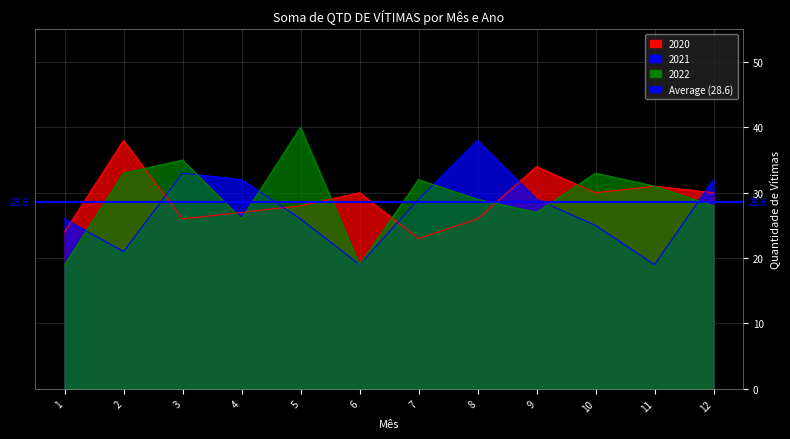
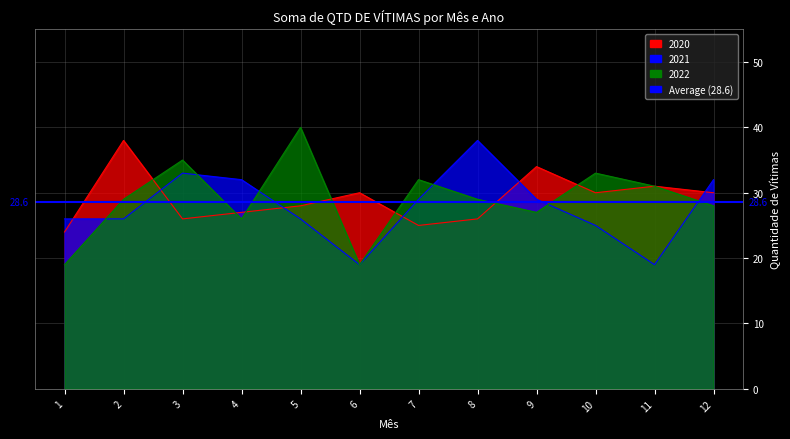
  {
    "2020": {
      "1": 24,
      "2": 38,
      "3": 26,
      "4": 27,
      "5": 28,
      "6": 30,
-     "7": 23,
+     "7": 25,
      "8": 26,
      "9": 34,
      "10": 30,
      "12": 30
    },
    "2021": {
      "1": 26,
-     "2": 21,
+     "2": 26,
      "3": 33,
      "4": 32,
      "5": 26,
      "7": 29,
      "8": 38,
      "9": 29,
      "10": 25,
      "11": 19,
      "12": 32
    },
    "2022": {
      "1": 19,
-     "2": 33,
+     "2": 29,
      "3": 35,
      "4": 26,
      "5": 40,
      "7": 32,
      "8": 29,
      "9": 27,
      "10": 33,
      "12": 28
    }
  }
